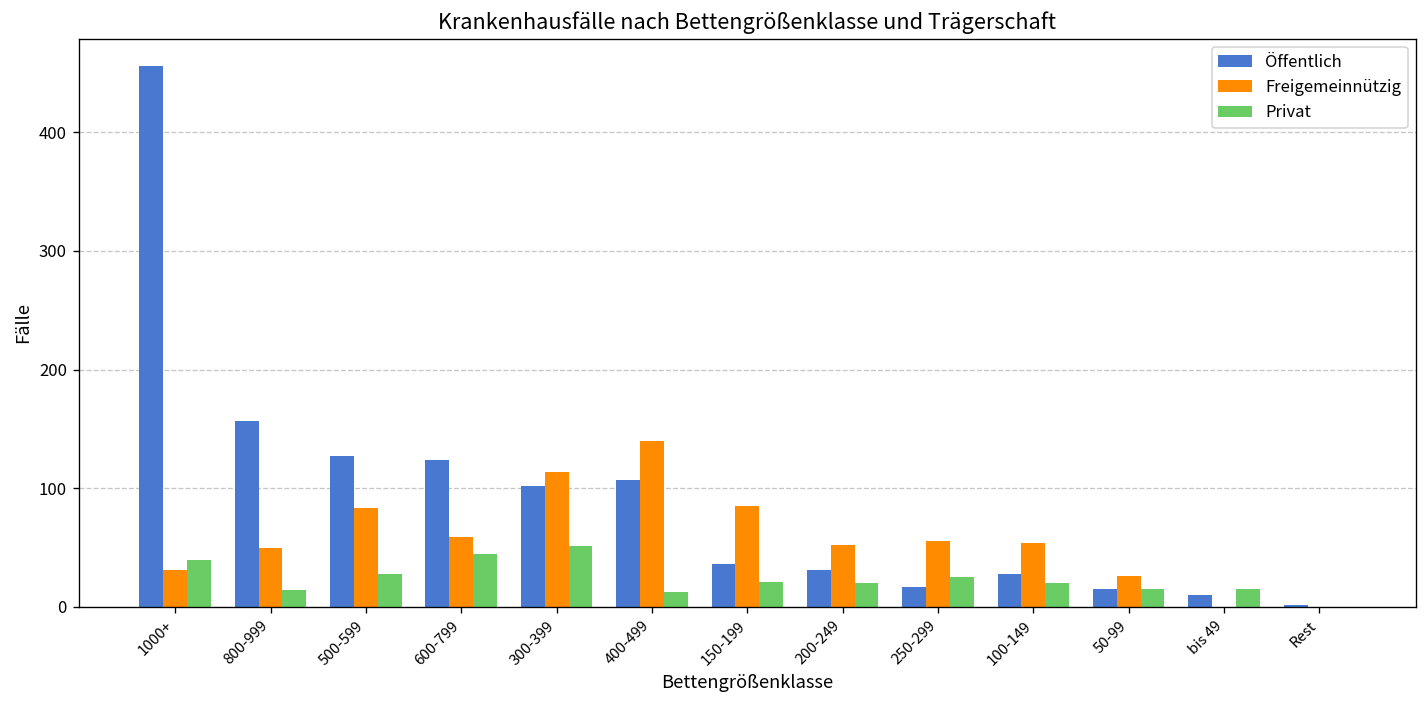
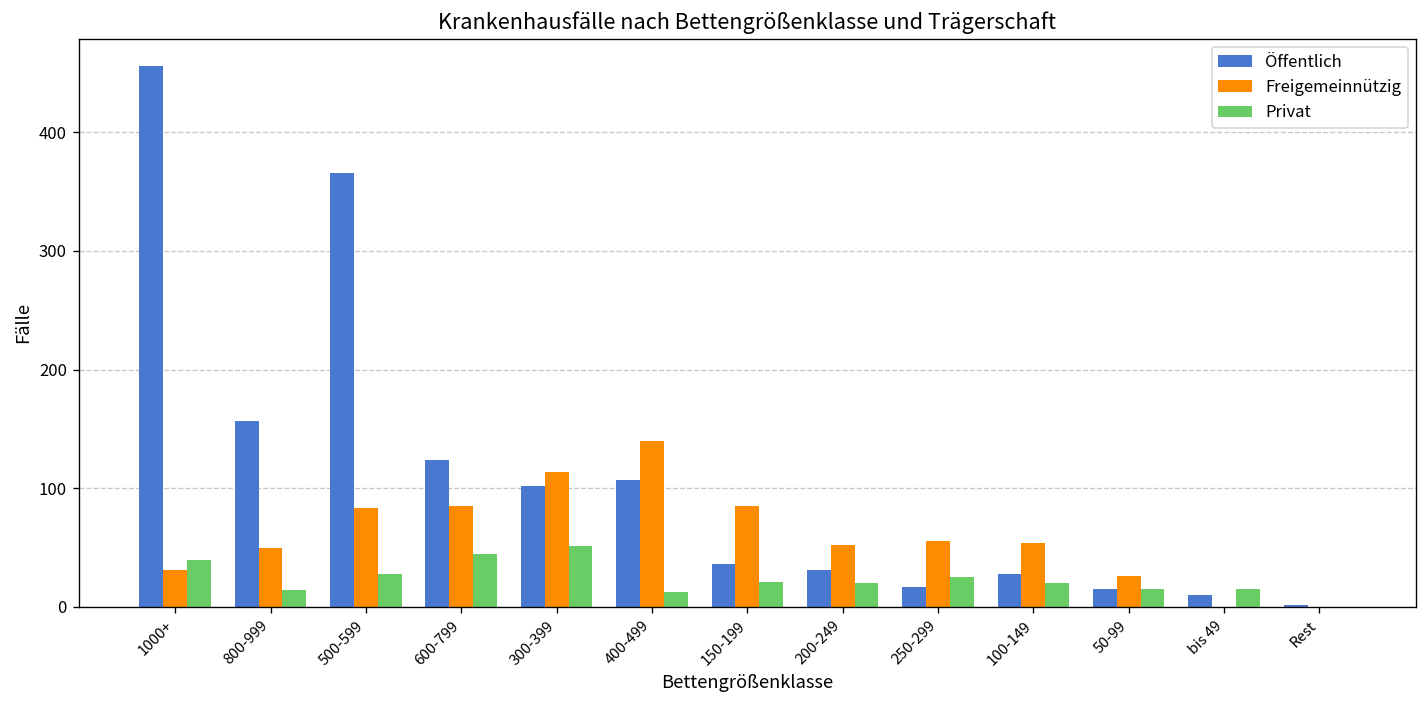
  {
    "Öffentlich": {
      "1000+": 460,
      "800-999": 160,
-     "500-599": 130,
+     "500-599": 370,
      "600-799": 120,
      "300-399": 100,
      "400-499": 110,
      "150-199": 40,
      "200-249": 30,
      "250-299": 20,
      "100-149": 30,
      "50-99": 20,
      "bis 49": 10
    },
    "Freigemeinnützig": {
      "1000+": 30,
      "800-999": 50,
      "500-599": 80,
-     "600-799": 60,
+     "600-799": 90,
      "300-399": 110,
      "400-499": 140,
      "150-199": 90,
      "200-249": 50,
      "250-299": 60,
      "100-149": 50,
      "50-99": 30,
      "bis 49": 0,
      "Rest": 0
    },
    "Privat": {
      "1000+": 40,
      "800-999": 10,
      "500-599": 30,
      "600-799": 50,
      "300-399": 50,
      "400-499": 10,
      "150-199": 20,
      "200-249": 20,
      "250-299": 30,
      "100-149": 20,
      "50-99": 20,
      "bis 49": 20,
      "Rest": 0
    }
  }
